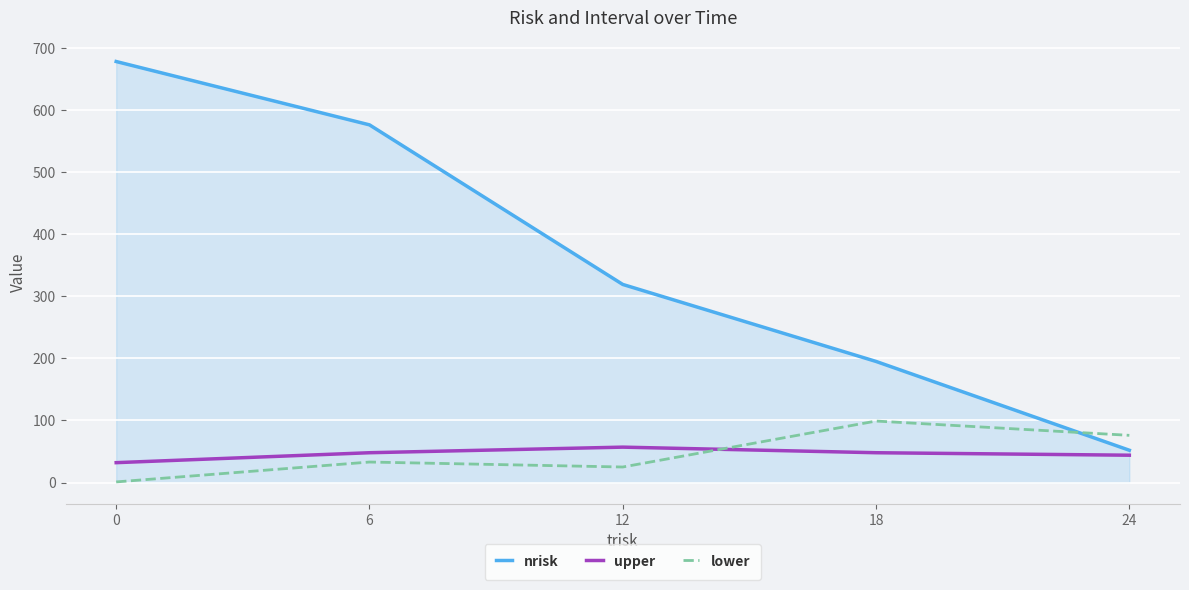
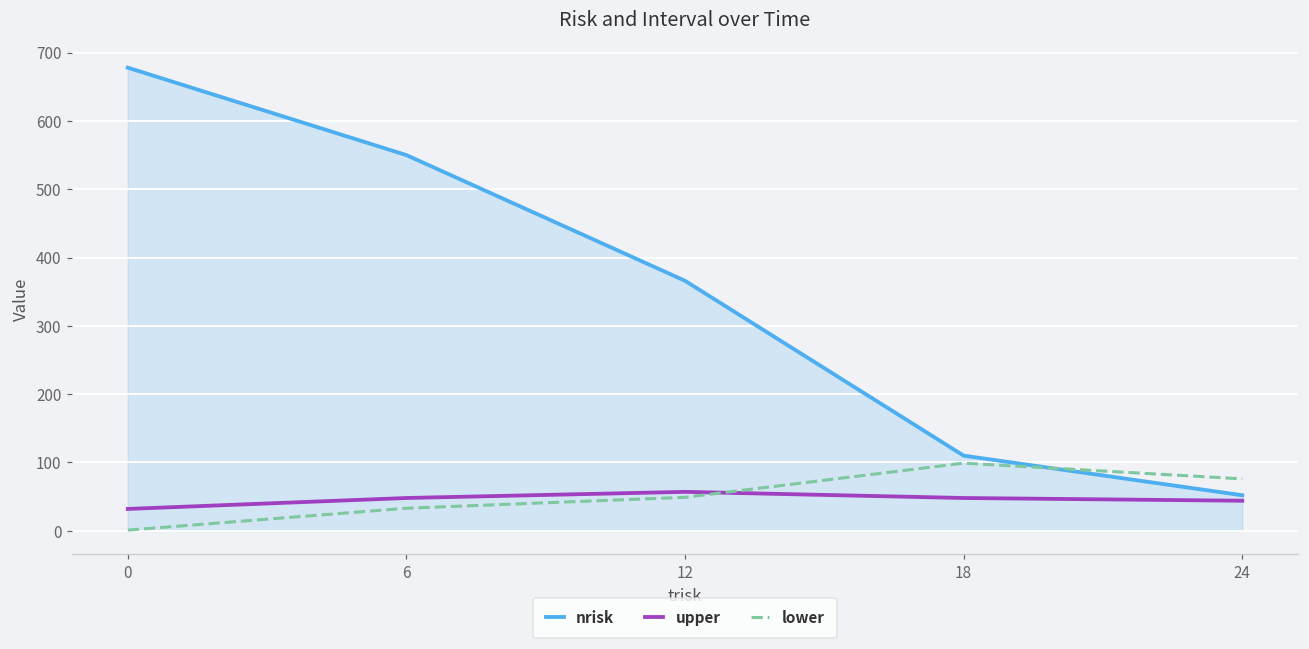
  {
    "nrisk": {
      "0": 680,
-     "6": 580,
-     "12": 320,
-     "18": 200,
+     "6": 550,
+     "12": 370,
+     "18": 110,
      "24": 50
    },
    "upper": {
      "0": 30,
      "6": 50,
      "12": 60,
      "18": 50,
      "24": 40
    },
    "lower": {
      "0": 0,
      "6": 30,
-     "12": 30,
+     "12": 50,
      "18": 100,
      "24": 80
    }
  }
